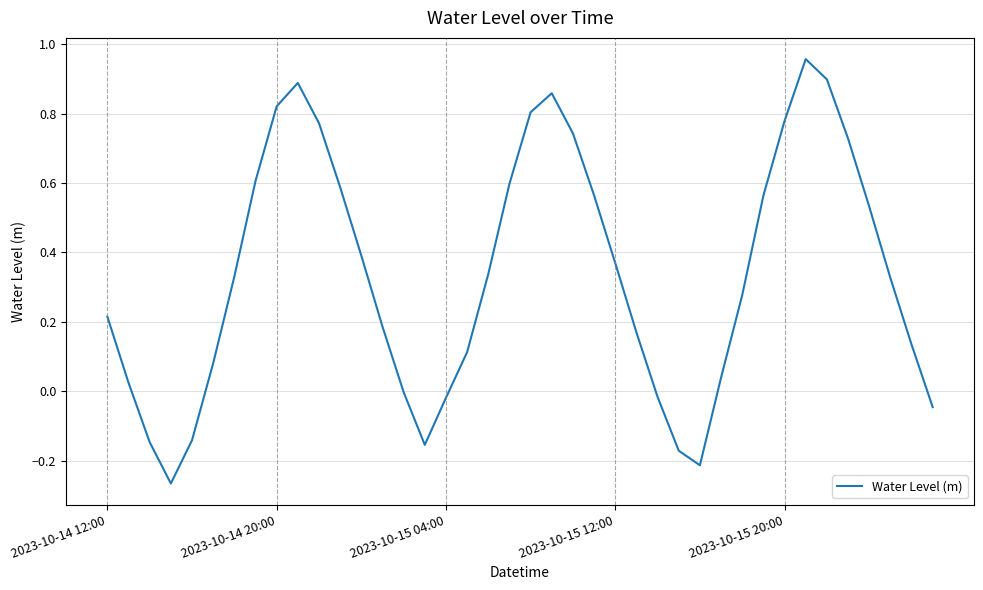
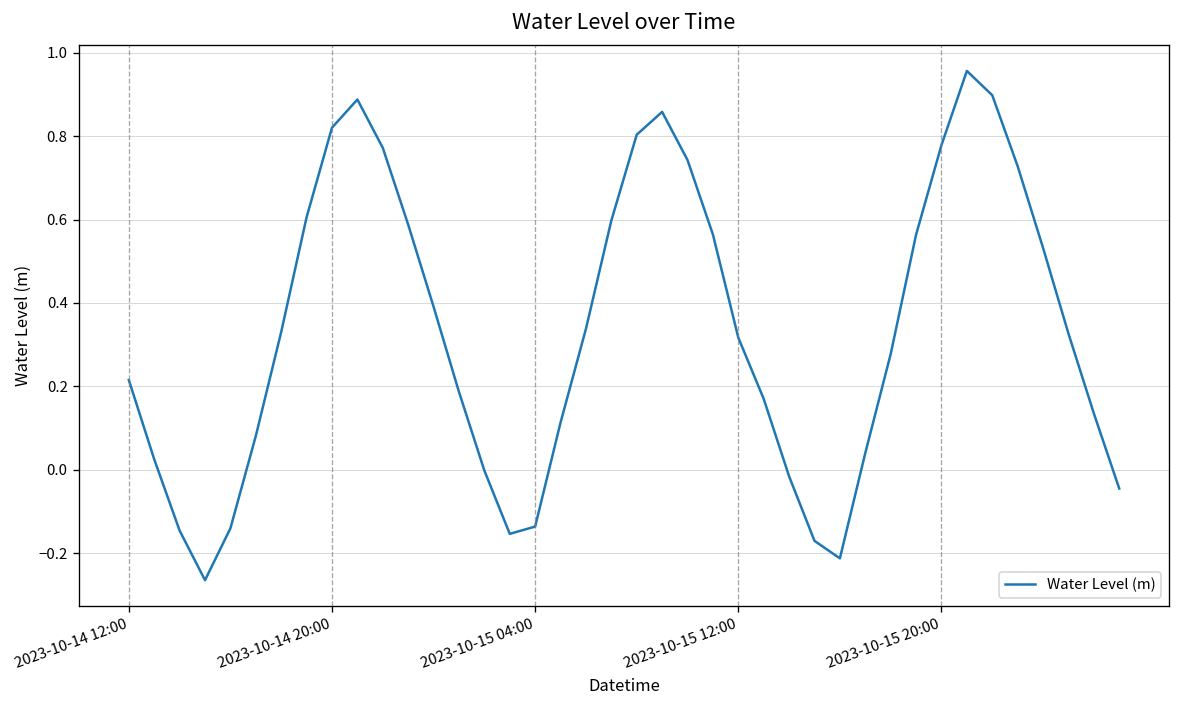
  {
    "2023-10-14 12:00": 0.22,
    "2023-10-14 20:00": 0.82,
-   "2023-10-15 04:00": -0.02,
-   "2023-10-15 12:00": 0.37,
+   "2023-10-15 04:00": -0.14,
+   "2023-10-15 12:00": 0.32,
    "2023-10-15 20:00": 0.78
  }
